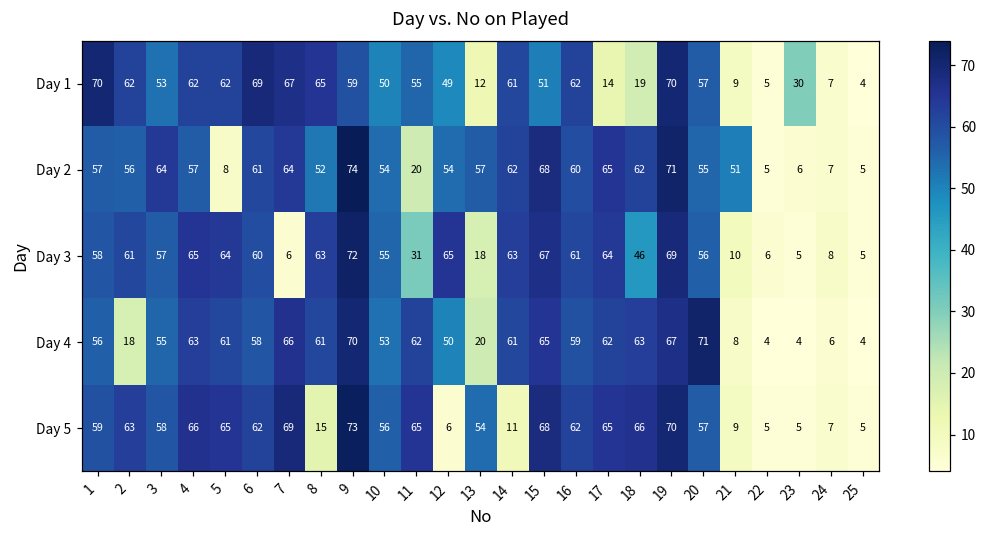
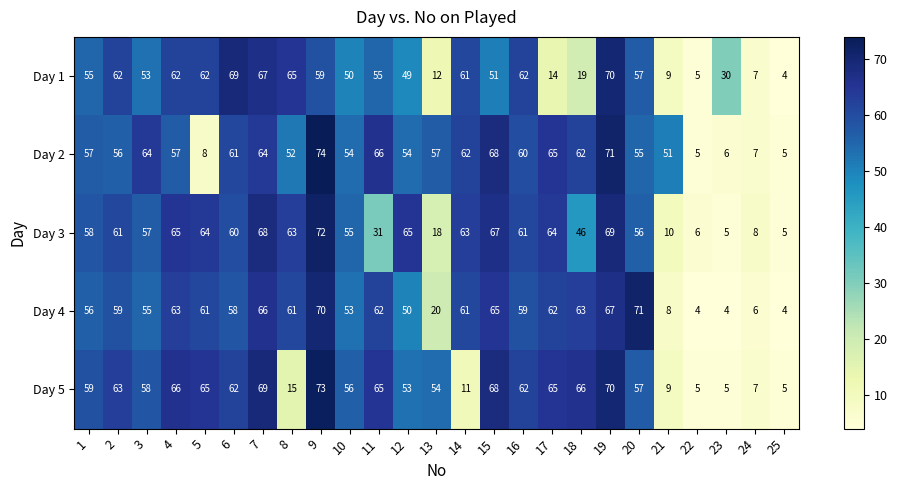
  {
    "Day 1": {
-     "1": 70,
+     "1": 55,
      "2": 62,
      "3": 53,
      "4": 62,
      "5": 62,
      "6": 69,
      "7": 67,
      "8": 65,
      "9": 59,
      "10": 50,
      "11": 55,
      "12": 49,
      "13": 12,
      "14": 61,
      "15": 51,
      "16": 62,
      "17": 14,
      "18": 19,
      "19": 70,
      "20": 57,
      "21": 9,
      "22": 5,
      "23": 30,
      "24": 7,
      "25": 4
    },
    "Day 2": {
      "1": 57,
      "2": 56,
      "3": 64,
      "4": 57,
      "5": 8,
      "6": 61,
      "7": 64,
      "8": 52,
      "9": 74,
      "10": 54,
-     "11": 20,
+     "11": 66,
      "12": 54,
      "13": 57,
      "14": 62,
      "15": 68,
      "16": 60,
      "17": 65,
      "18": 62,
      "19": 71,
      "20": 55,
      "21": 51,
      "22": 5,
      "23": 6,
      "24": 7,
      "25": 5
    },
    "Day 3": {
      "1": 58,
      "2": 61,
      "3": 57,
      "4": 65,
      "5": 64,
      "6": 60,
-     "7": 6,
+     "7": 68,
      "8": 63,
      "9": 72,
      "10": 55,
      "11": 31,
      "12": 65,
      "13": 18,
      "14": 63,
      "15": 67,
      "16": 61,
      "17": 64,
      "18": 46,
      "19": 69,
      "20": 56,
      "21": 10,
      "22": 6,
      "23": 5,
      "24": 8,
      "25": 5
    },
    "Day 4": {
      "1": 56,
-     "2": 18,
+     "2": 59,
      "3": 55,
      "4": 63,
      "5": 61,
      "6": 58,
      "7": 66,
      "8": 61,
      "9": 70,
      "10": 53,
      "11": 62,
      "12": 50,
      "13": 20,
      "14": 61,
      "15": 65,
      "16": 59,
      "17": 62,
      "18": 63,
      "19": 67,
      "20": 71,
      "21": 8,
      "22": 4,
      "23": 4,
      "24": 6,
      "25": 4
    },
    "Day 5": {
      "1": 59,
      "2": 63,
      "3": 58,
      "4": 66,
      "5": 65,
      "6": 62,
      "7": 69,
      "8": 15,
      "9": 73,
      "10": 56,
      "11": 65,
-     "12": 6,
+     "12": 53,
      "13": 54,
      "14": 11,
      "15": 68,
      "16": 62,
      "17": 65,
      "18": 66,
      "19": 70,
      "20": 57,
      "21": 9,
      "22": 5,
      "23": 5,
      "24": 7,
      "25": 5
    }
  }
